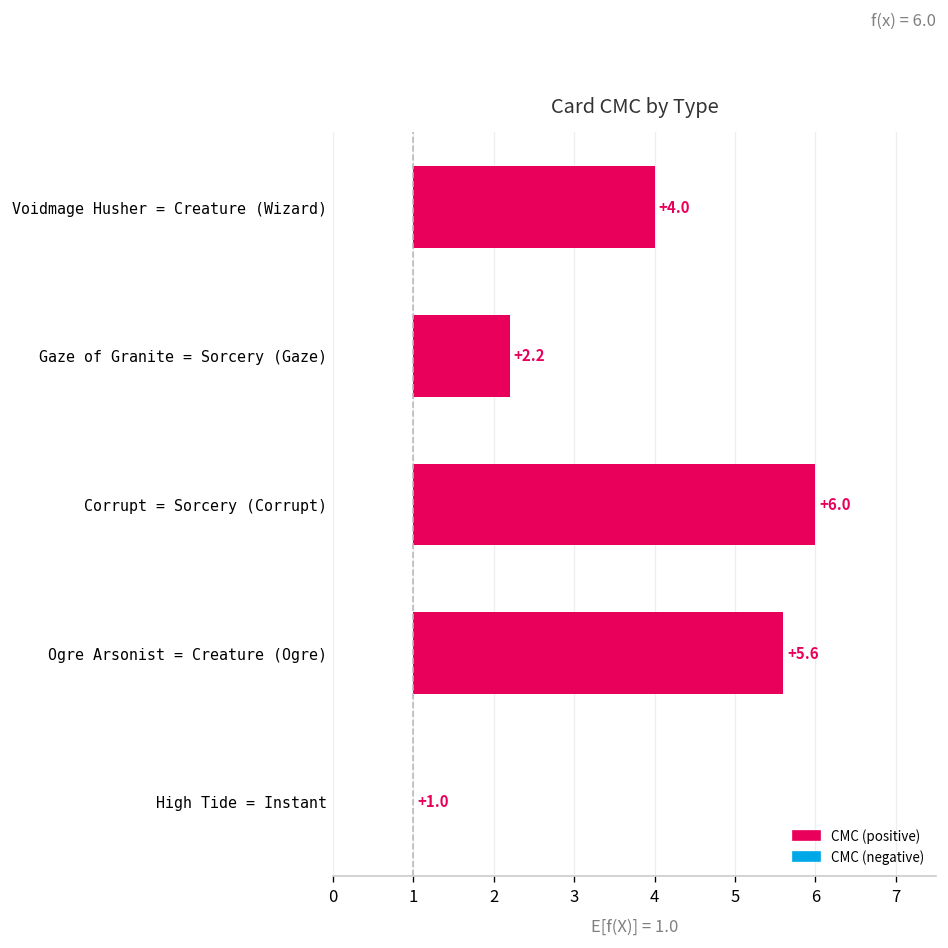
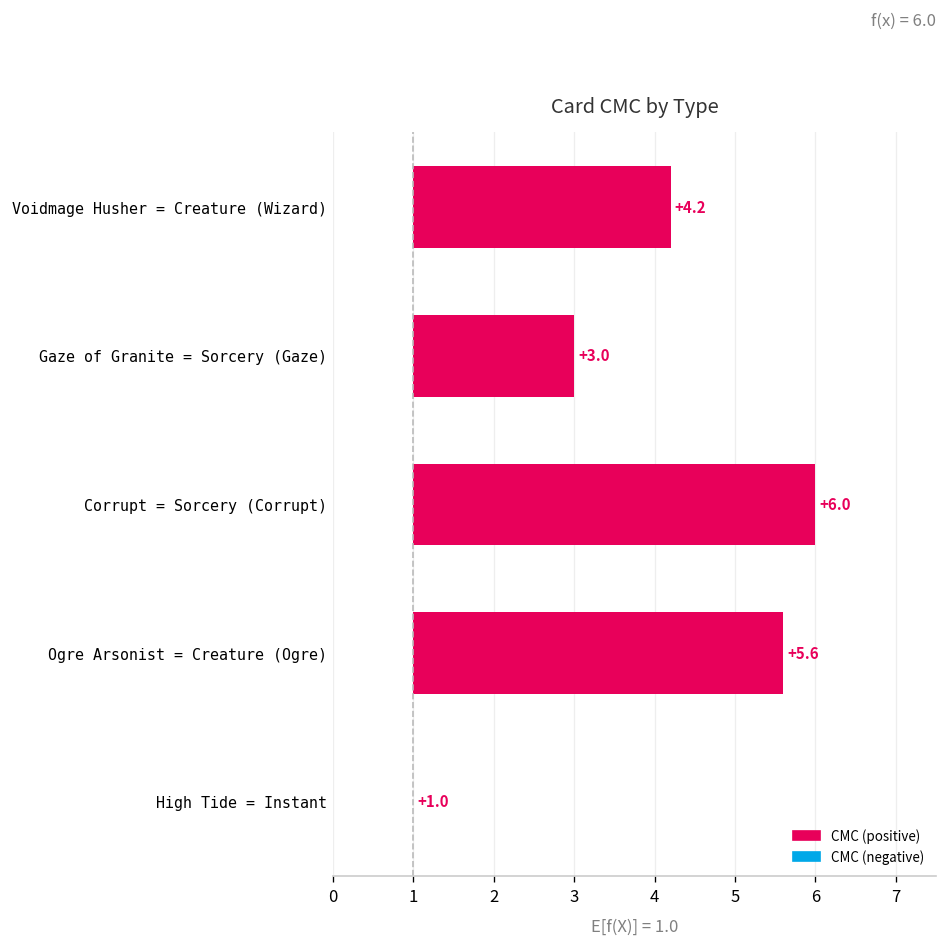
  {
-   "Voidmage Husher = Creature (Wizard)": "+4.0",
-   "Gaze of Granite = Sorcery (Gaze)": "+2.2"
+   "Voidmage Husher = Creature (Wizard)": "+4.2",
+   "Gaze of Granite = Sorcery (Gaze)": "+3.0"
  }
